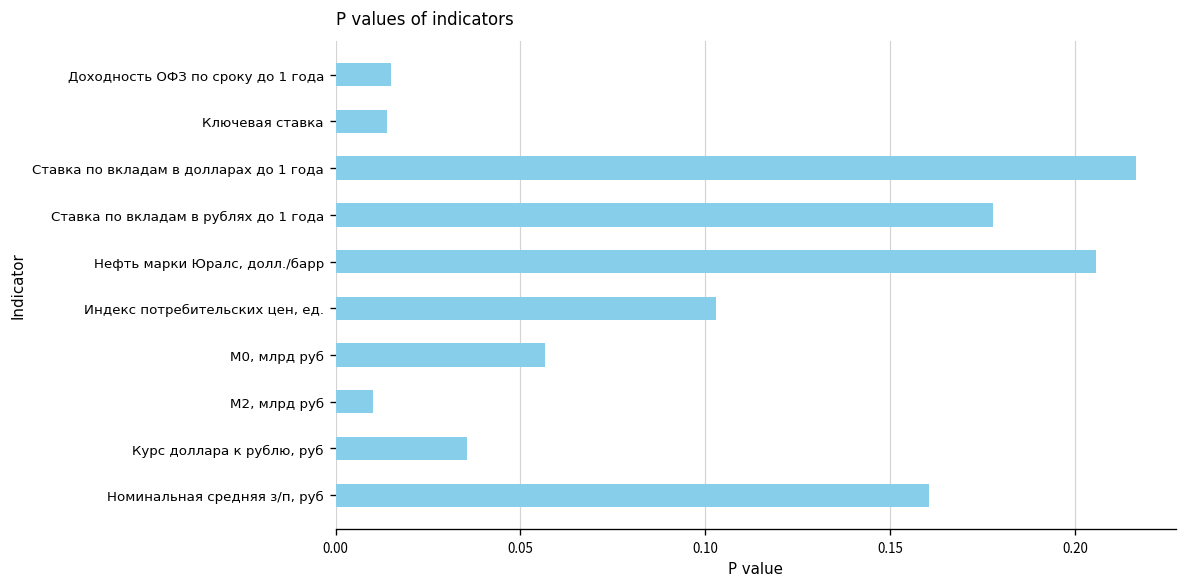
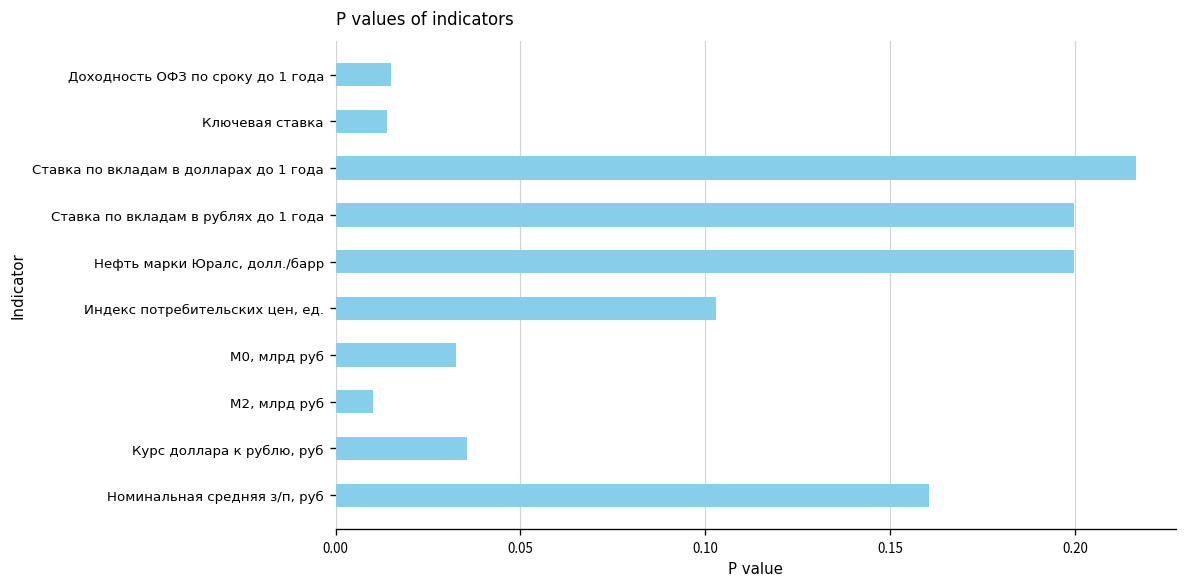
  {
    "Доходность ОФЗ по сроку до 1 года": 0.015,
    "Ключевая ставка": 0.014,
    "Ставка по вкладам в долларах до 1 года": 0.216,
-   "Ставка по вкладам в рублях до 1 года": 0.178,
-   "Нефть марки Юралс, долл./барр": 0.206,
+   "Ставка по вкладам в рублях до 1 года": 0.200,
+   "Нефть марки Юралс, долл./барр": 0.200,
    "Индекс потребительских цен, ед.": 0.103,
-   "М0, млрд руб": 0.057,
+   "М0, млрд руб": 0.033,
    "М2, млрд руб": 0.010,
    "Курс доллара к рублю, руб": 0.035,
    "Номинальная средняя з/п, руб": 0.160
  }
